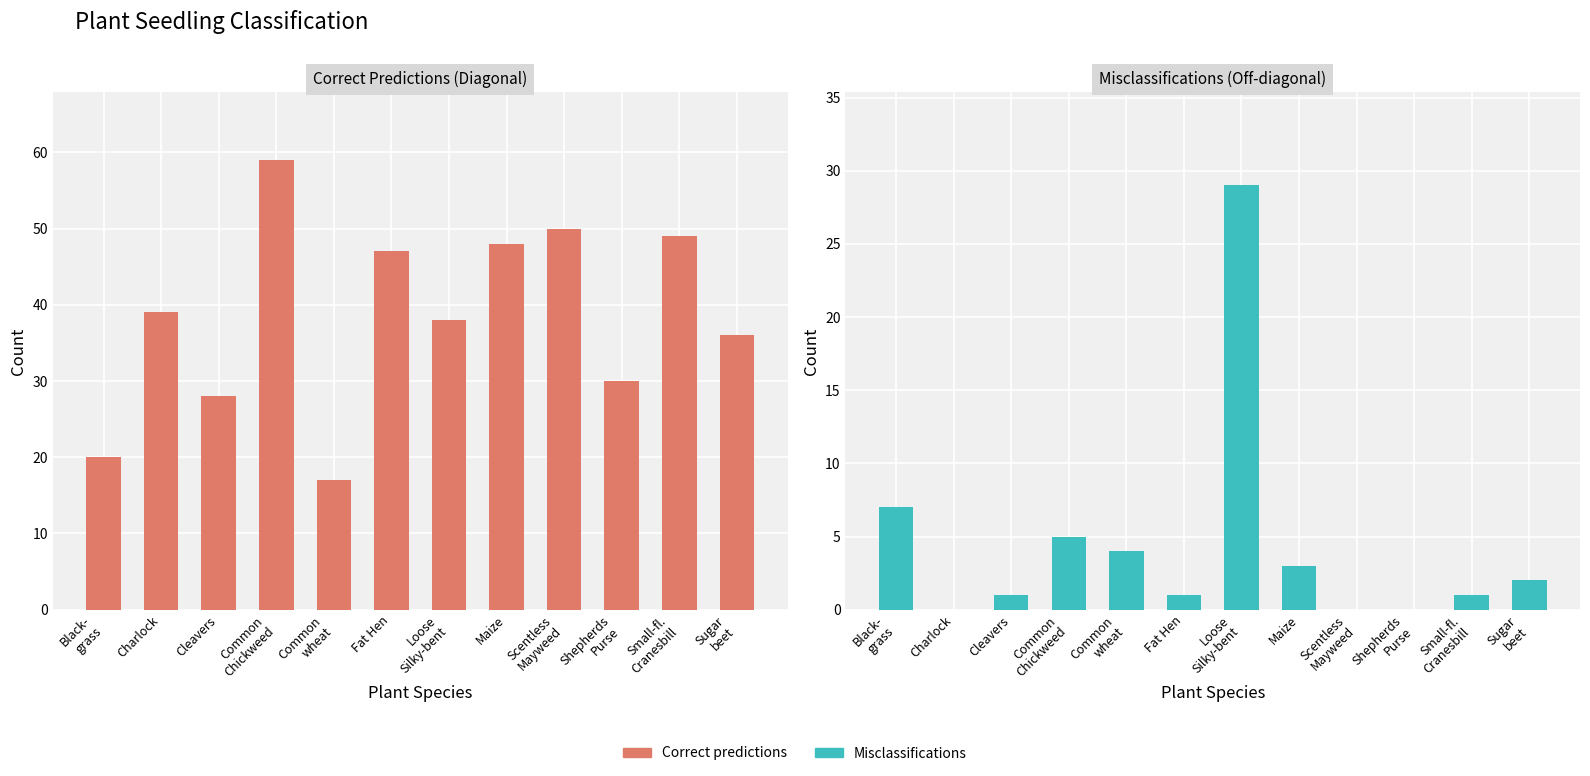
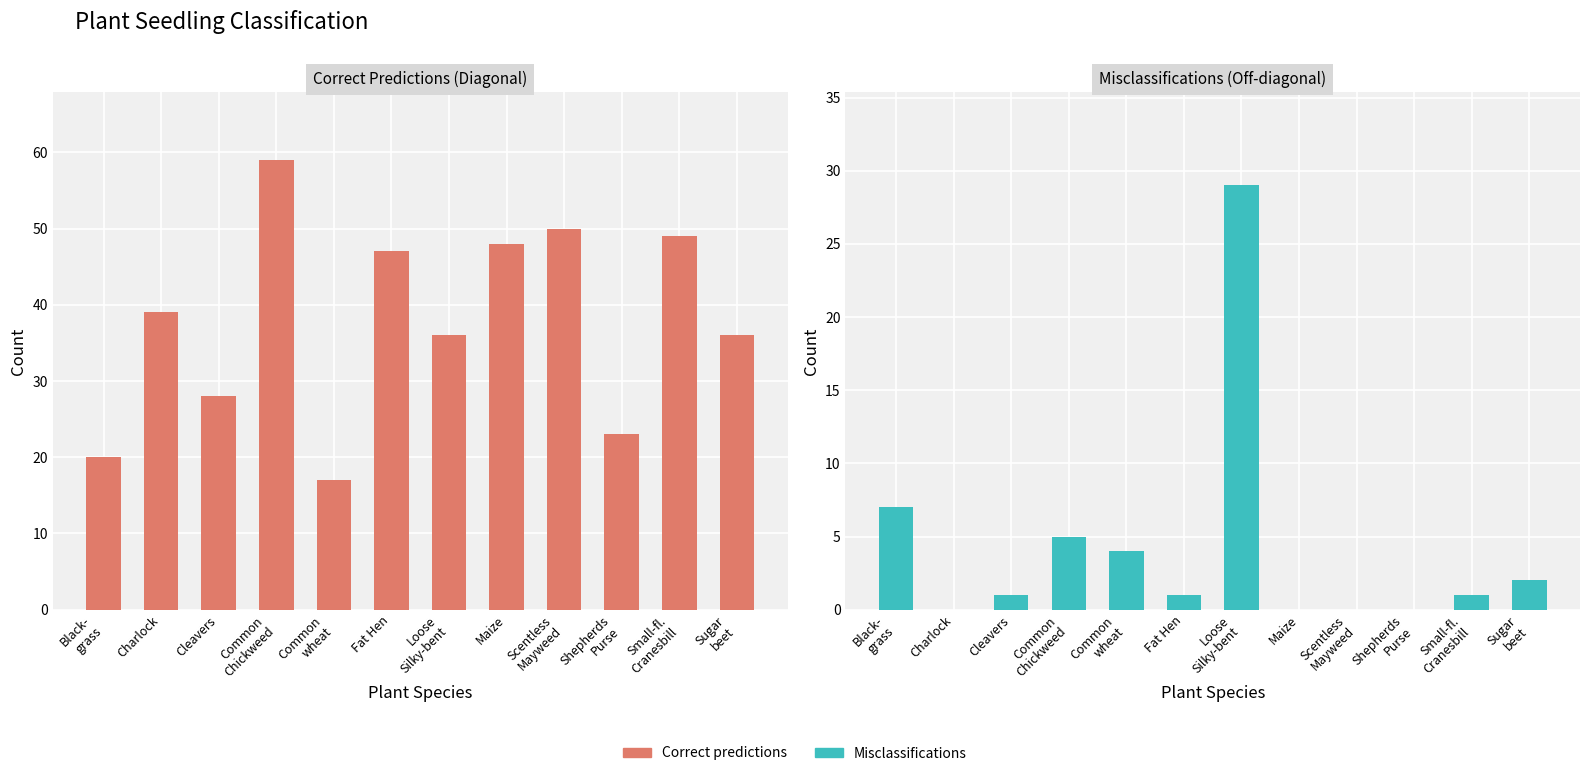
  {
    "Correct Predictions (Diagonal)": {
      "Black- grass": 20,
      "Charlock": 39,
      "Cleavers": 28,
      "Common Chickweed": 59,
      "Common wheat": 17,
      "Fat Hen": 47,
-     "Loose Silky-bent": 38,
+     "Loose Silky-bent": 36,
      "Maize": 48,
      "Scentless Mayweed": 50,
-     "Shepherds Purse": 30,
+     "Shepherds Purse": 23,
      "Small-fl. Cranesbill": 49,
      "Sugar beet": 36
    },
    "Misclassifications (Off-diagonal)": {
      "Black- grass": 7,
      "Charlock": 0,
      "Cleavers": 1,
      "Common Chickweed": 5,
      "Common wheat": 4,
      "Fat Hen": 1,
      "Loose Silky-bent": 29,
-     "Maize": 3,
+     "Maize": 0,
      "Scentless Mayweed": 0,
      "Shepherds Purse": 0,
      "Small-fl. Cranesbill": 1,
      "Sugar beet": 2
    }
  }
